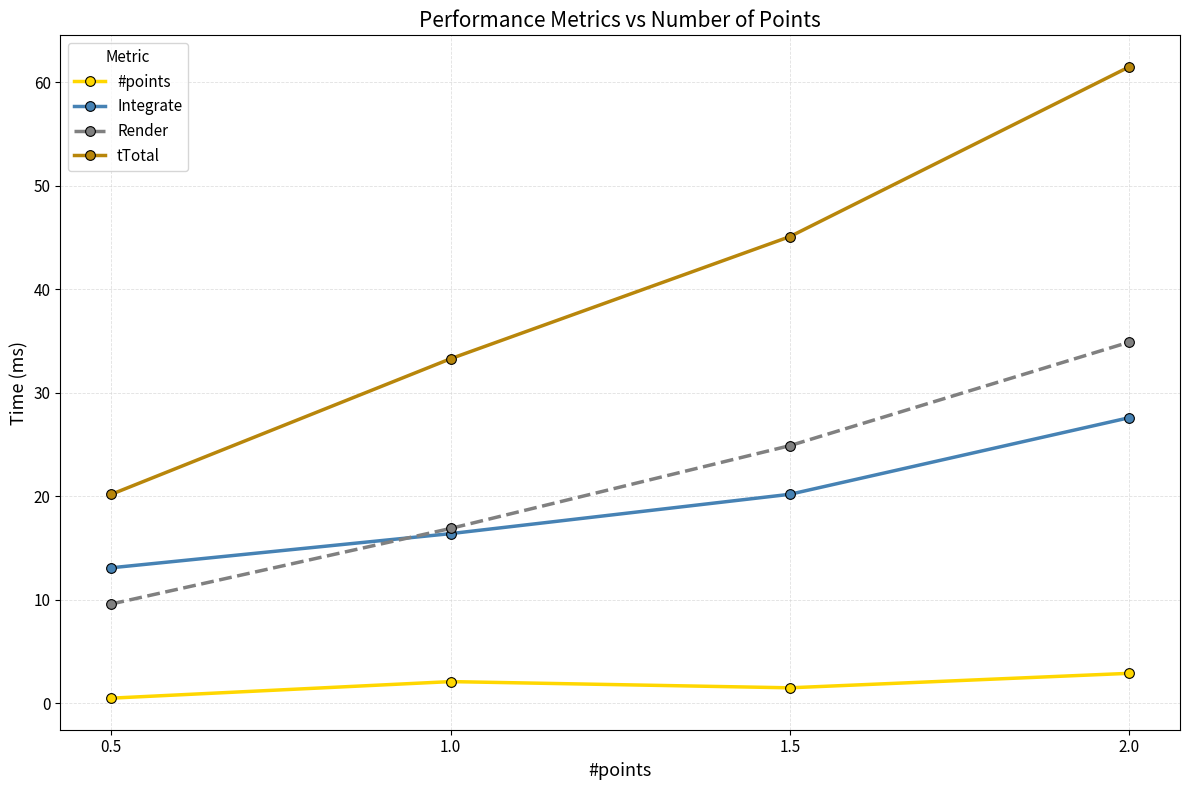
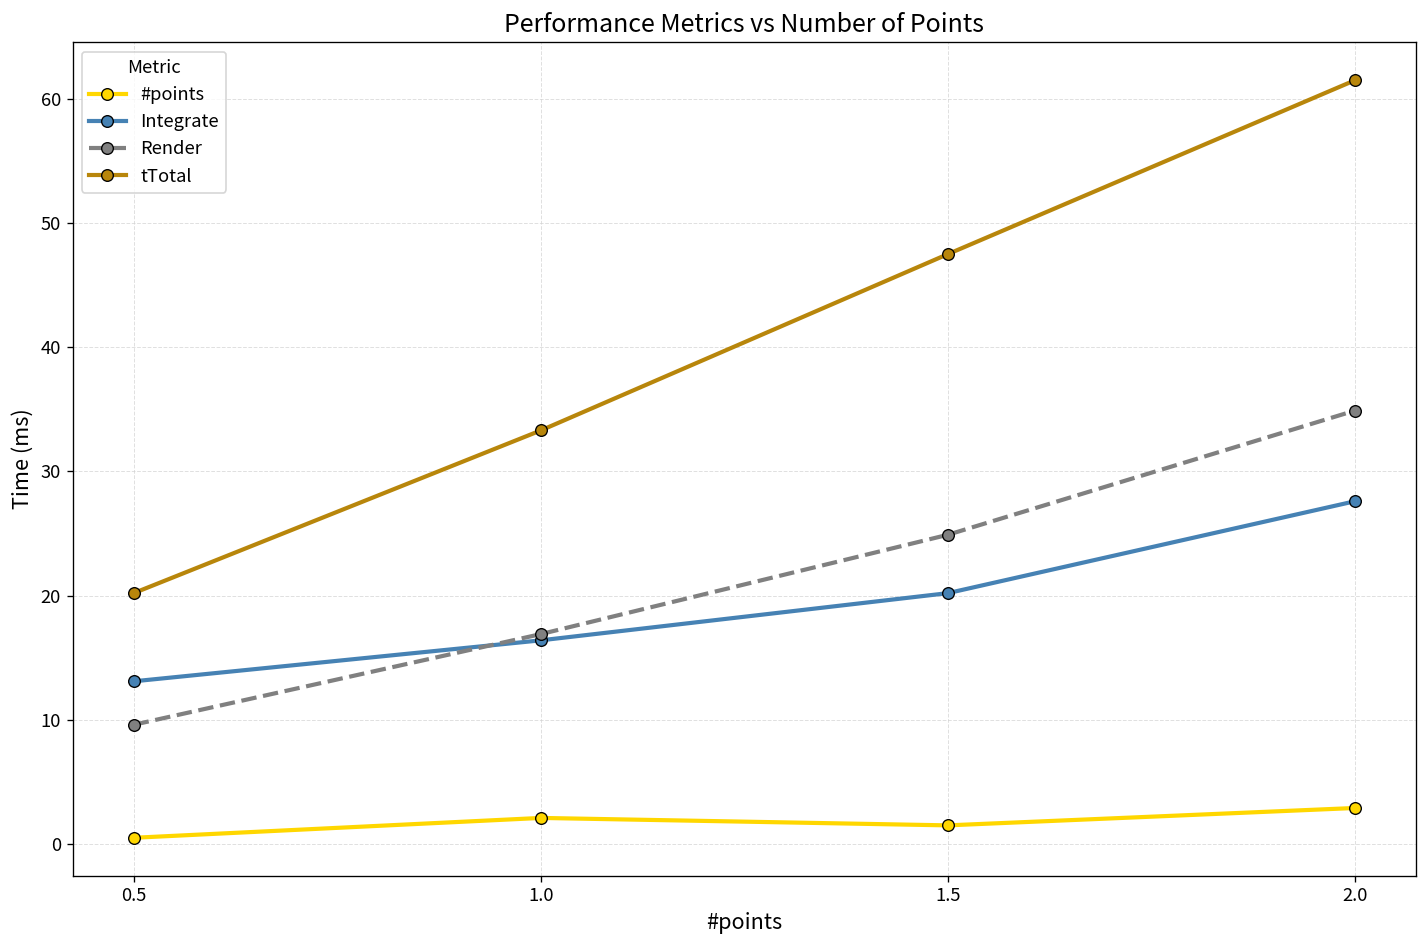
  {
    "#points": {
      "0.5": 0.5,
      "1.0": 2.1,
      "1.5": 1.5,
      "2.0": 2.9
    },
    "Integrate": {
      "0.5": 13.1,
      "1.0": 16.4,
      "1.5": 20.2,
      "2.0": 27.6
    },
    "Render": {
      "0.5": 9.6,
      "1.0": 16.9,
      "1.5": 24.9,
      "2.0": 34.9
    },
    "tTotal": {
      "0.5": 20.2,
      "1.0": 33.3,
-     "1.5": 45.1,
+     "1.5": 47.5,
      "2.0": 61.5
    }
  }
